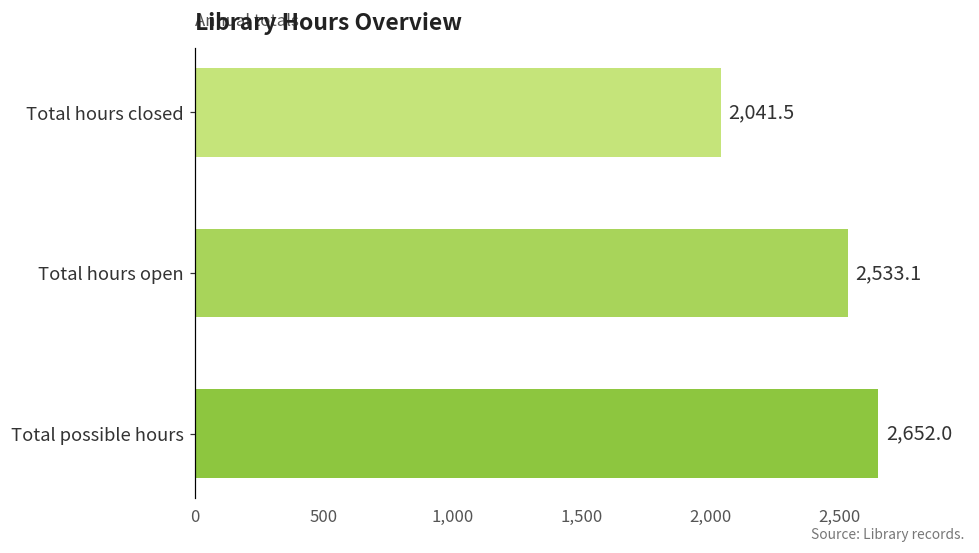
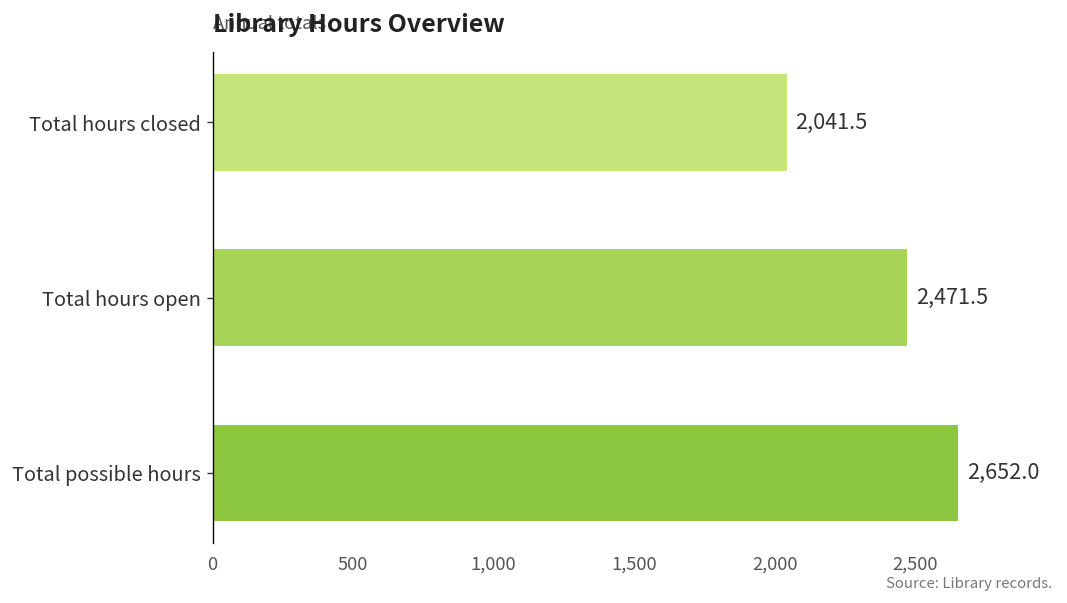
  {
    "Total hours closed": "2,041.5",
-   "Total hours open": "2,533.1",
+   "Total hours open": "2,471.5",
    "Total possible hours": "2,652.0"
  }
